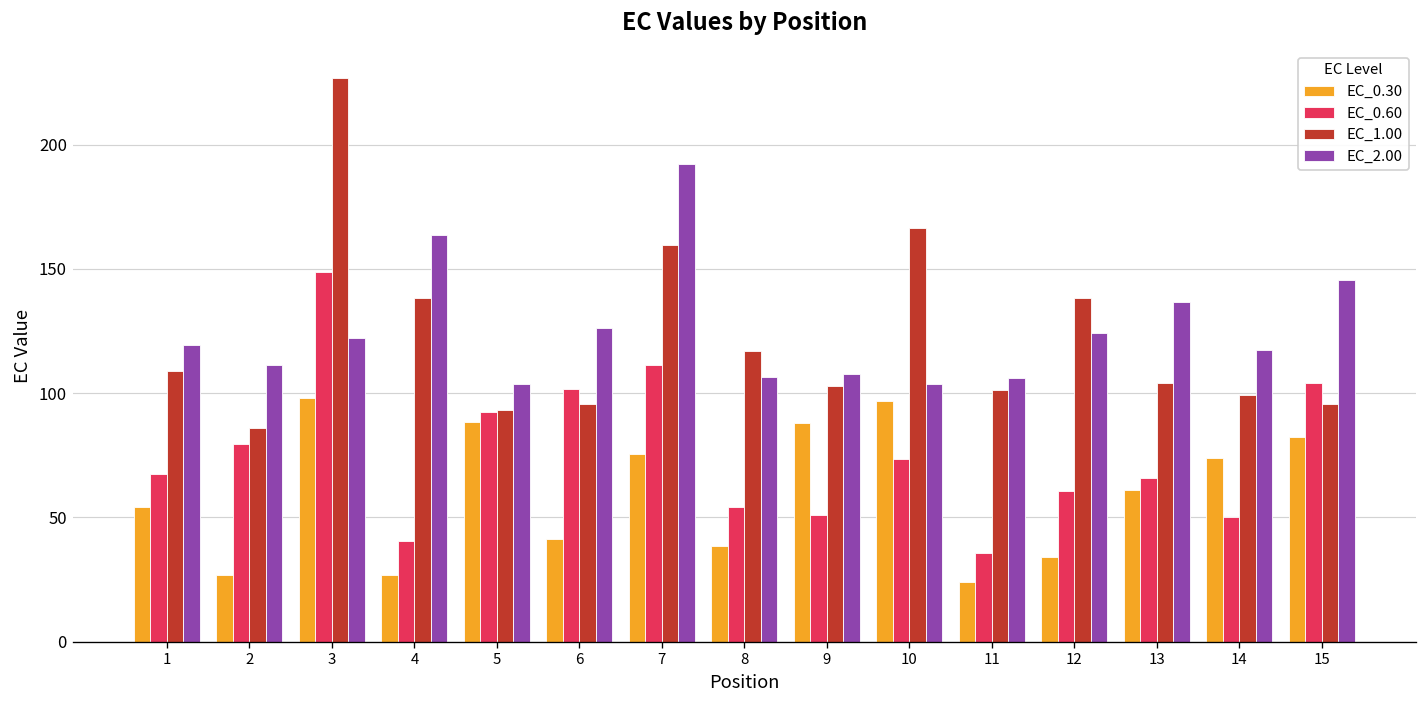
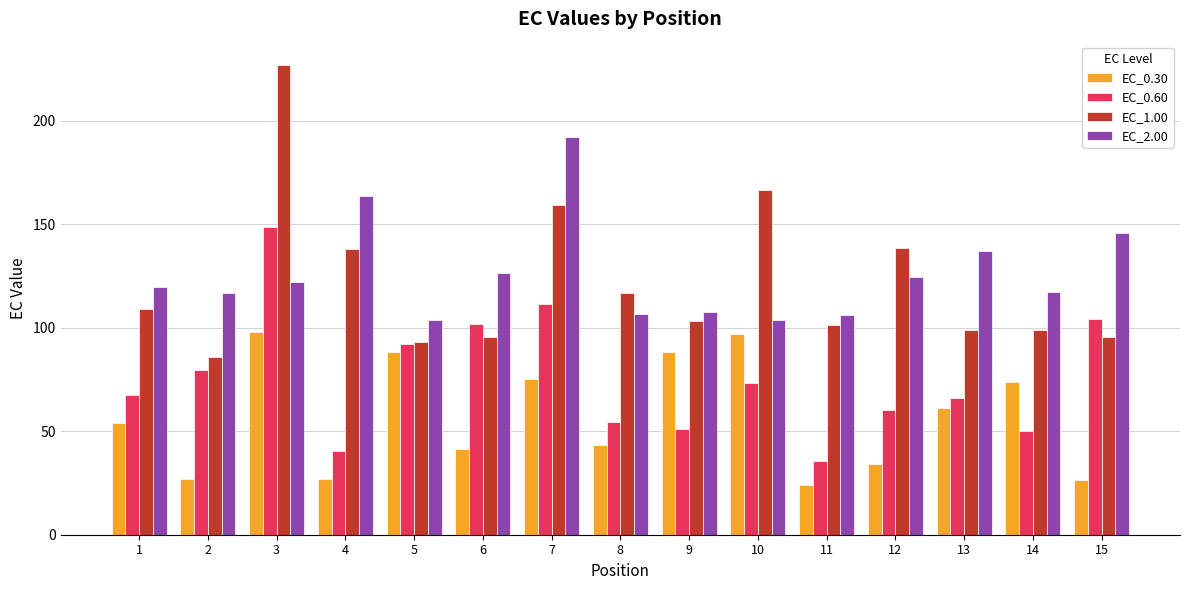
  {
    "EC_0.30": {
      "1": 54,
      "2": 27,
      "3": 98,
      "4": 27,
      "5": 88,
      "6": 41,
      "7": 75,
-     "8": 39,
+     "8": 43,
      "9": 88,
      "10": 97,
      "11": 24,
      "12": 34,
      "13": 61,
      "14": 74,
-     "15": 82
+     "15": 26
    },
    "EC_0.60": {
      "1": 67,
      "2": 80,
      "3": 149,
      "4": 40,
      "5": 92,
      "6": 102,
      "7": 112,
      "8": 54,
      "9": 51,
      "10": 73,
      "11": 36,
      "12": 60,
      "13": 66,
      "14": 50,
      "15": 104
    },
    "EC_1.00": {
      "1": 109,
      "2": 86,
      "3": 227,
      "4": 138,
      "5": 93,
      "6": 96,
      "7": 159,
      "8": 117,
      "9": 103,
      "10": 166,
      "11": 101,
      "12": 138,
-     "13": 104,
+     "13": 99,
      "14": 99,
      "15": 96
    },
    "EC_2.00": {
      "1": 119,
-     "2": 111,
+     "2": 117,
      "3": 122,
      "4": 164,
      "5": 104,
      "6": 126,
      "7": 192,
      "8": 106,
      "9": 108,
      "10": 104,
      "11": 106,
      "12": 124,
      "13": 137,
      "14": 117,
      "15": 146
    }
  }
